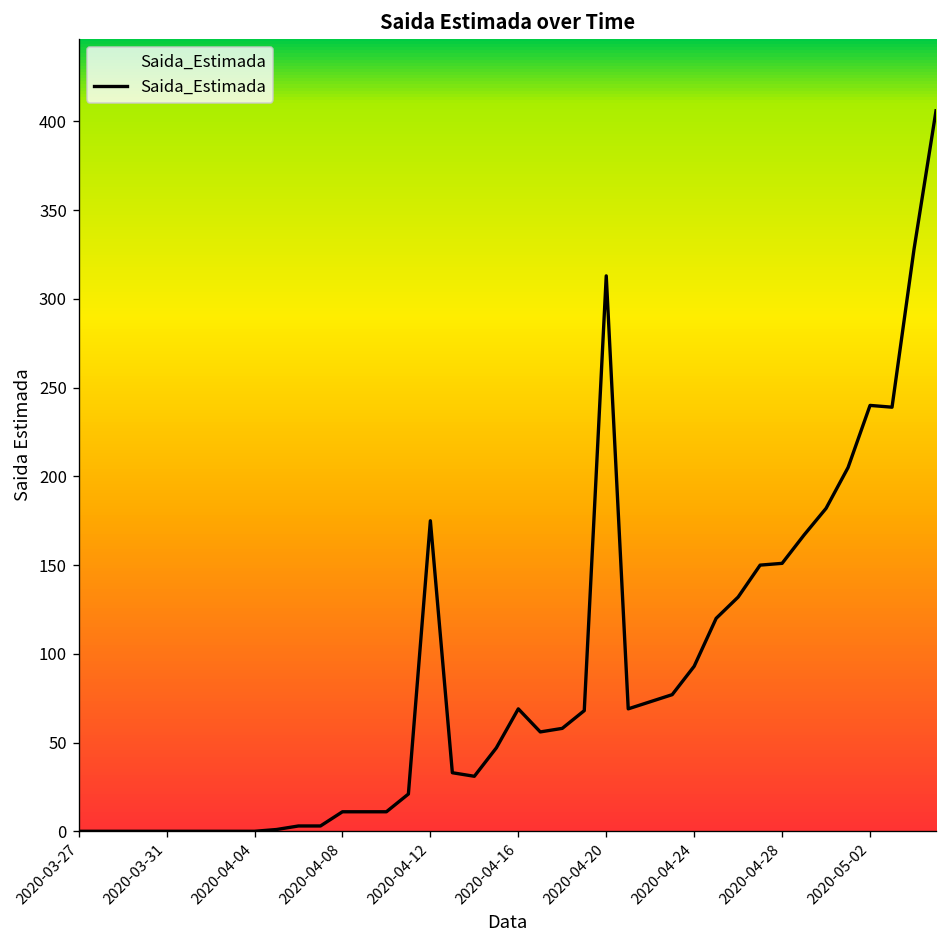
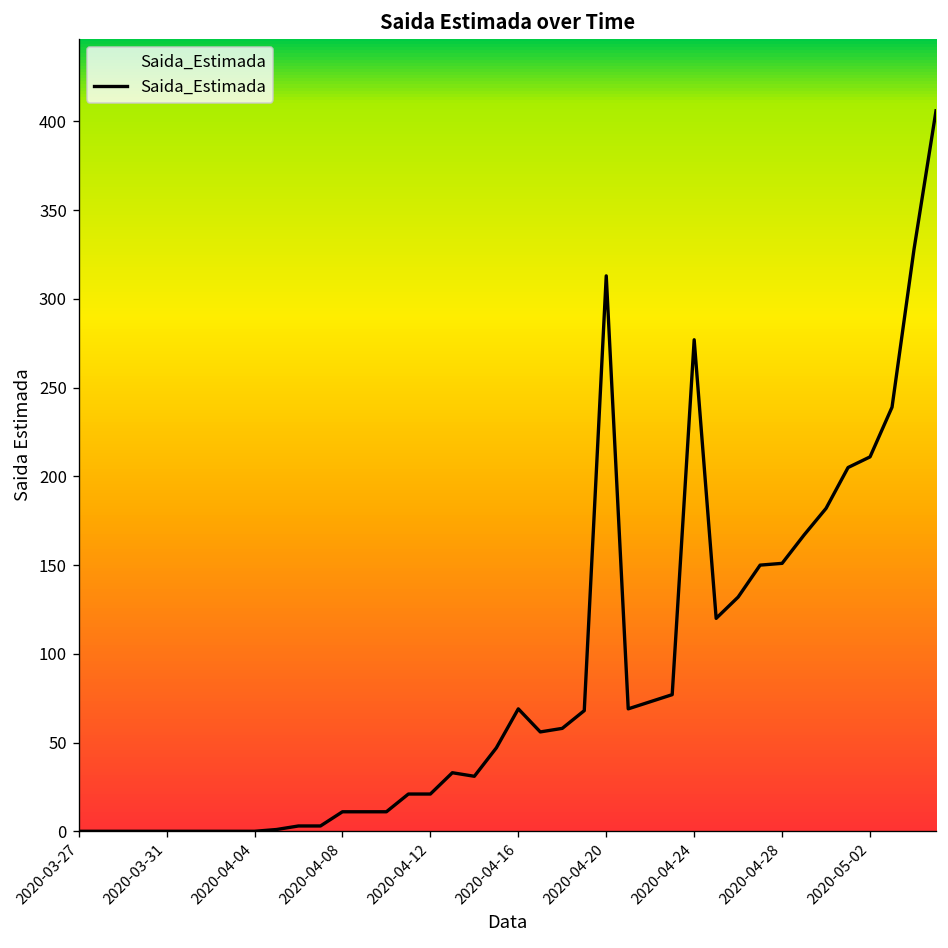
  {
    "2020-03-27": 0,
    "2020-03-31": 0,
    "2020-04-04": 0,
    "2020-04-08": 11,
-   "2020-04-12": 175,
+   "2020-04-12": 21,
    "2020-04-16": 69,
    "2020-04-20": 313,
-   "2020-04-24": 93,
+   "2020-04-24": 277,
    "2020-04-28": 151,
-   "2020-05-02": 240
+   "2020-05-02": 211
  }
